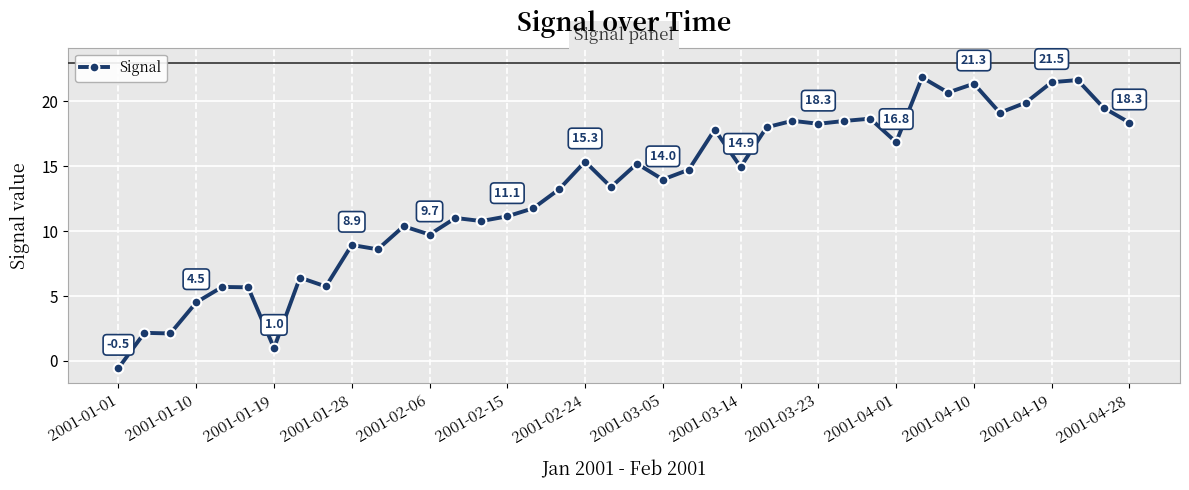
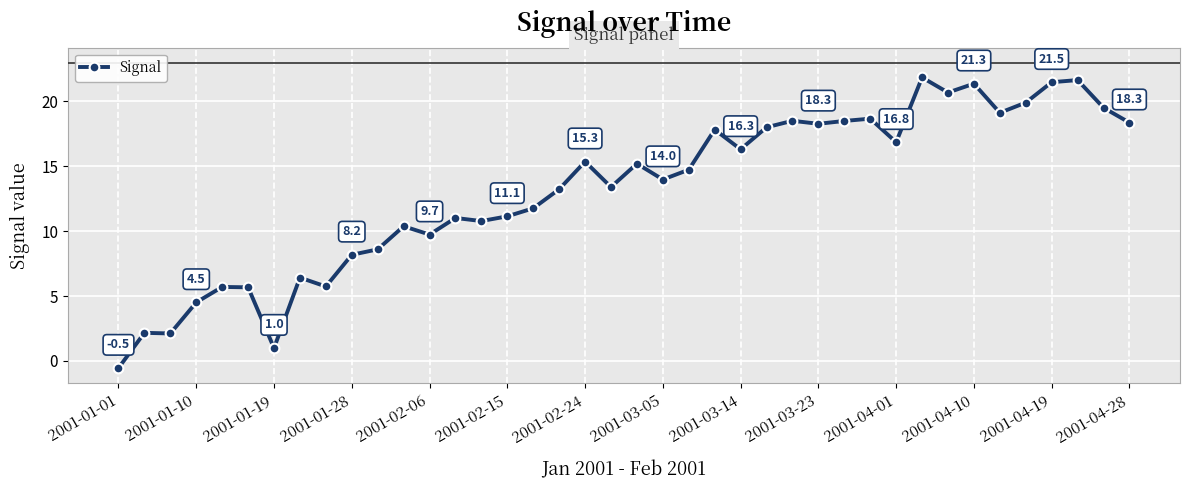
  {
-   "2001-01-28": 8.9,
-   "2001-03-14": 14.9
+   "2001-01-28": 8.2,
+   "2001-03-14": 16.3
  }
